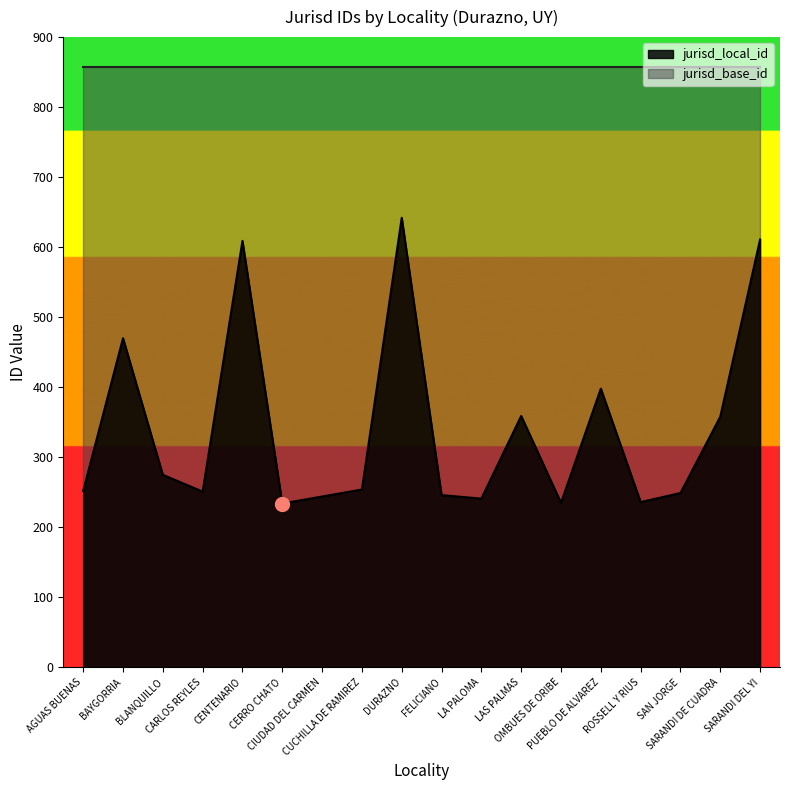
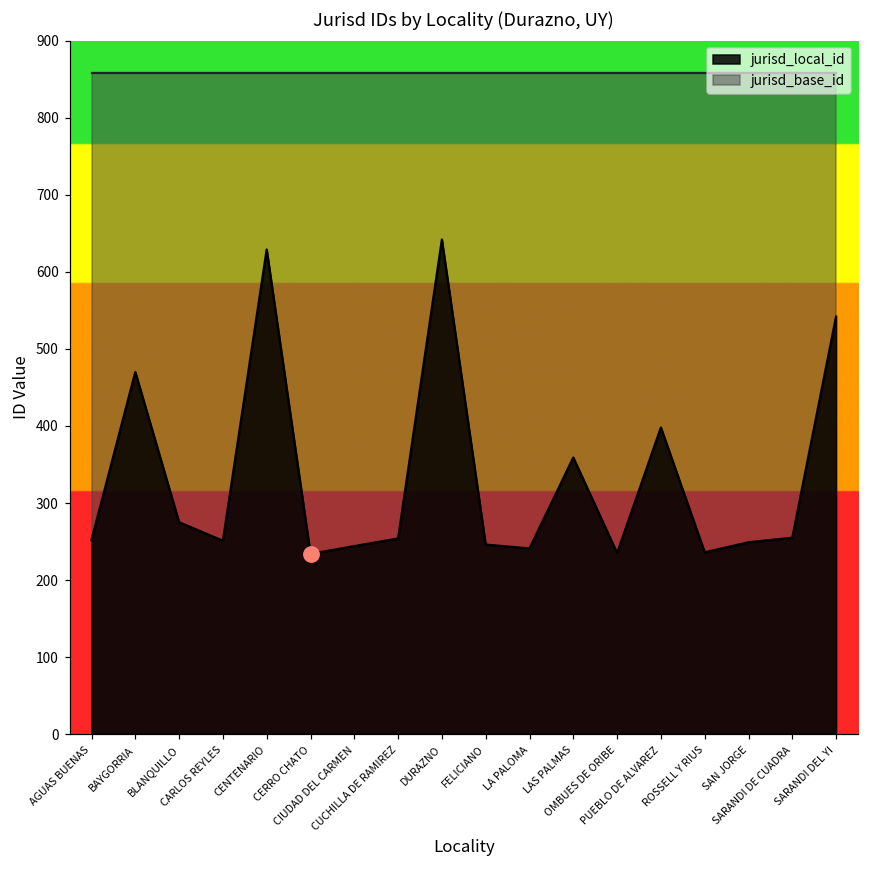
  {
    "jurisd_local_id": {
      "AGUAS BUENAS": 250,
      "BAYGORRIA": 470,
      "BLANQUILLO": 280,
      "CARLOS REYLES": 250,
-     "CENTENARIO": 610,
+     "CENTENARIO": 630,
      "CIUDAD DEL CARMEN": 240,
      "CUCHILLA DE RAMIREZ": 250,
      "DURAZNO": 640,
      "FELICIANO": 250,
      "LA PALOMA": 240,
      "LAS PALMAS": 360,
      "OMBUES DE ORIBE": 240,
      "PUEBLO DE ALVAREZ": 400,
      "ROSSELL Y RIUS": 240,
      "SAN JORGE": 250,
-     "SARANDI DE CUADRA": 360,
-     "SARANDI DEL YI": 610
+     "SARANDI DE CUADRA": 260,
+     "SARANDI DEL YI": 540
    },
    "jurisd_base_id": {
      "AGUAS BUENAS": 860,
      "BAYGORRIA": 860,
      "BLANQUILLO": 860,
      "CARLOS REYLES": 860,
      "CENTENARIO": 860,
      "CERRO CHATO": 860,
      "CIUDAD DEL CARMEN": 860,
      "CUCHILLA DE RAMIREZ": 860,
      "DURAZNO": 860,
      "FELICIANO": 860,
      "LA PALOMA": 860,
      "LAS PALMAS": 860,
      "OMBUES DE ORIBE": 860,
      "PUEBLO DE ALVAREZ": 860,
      "ROSSELL Y RIUS": 860
    }
  }
